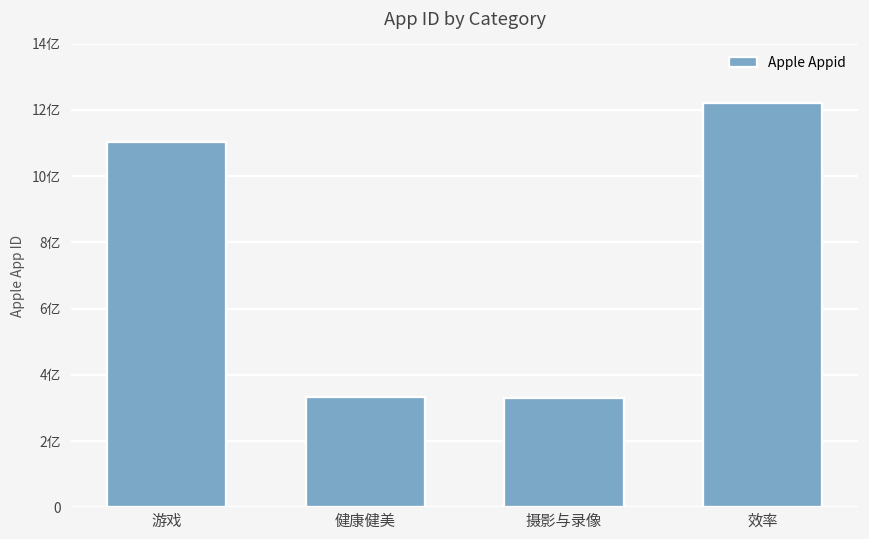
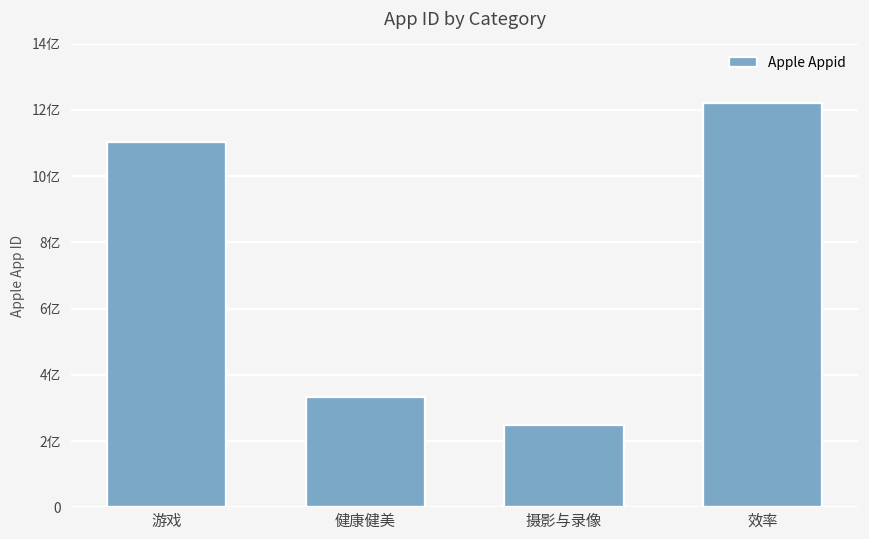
  {
    "游戏": "11.0亿",
    "健康健美": "3.3亿",
-   "摄影与录像": "3.3亿",
+   "摄影与录像": "2.5亿",
    "效率": "12.2亿"
  }
